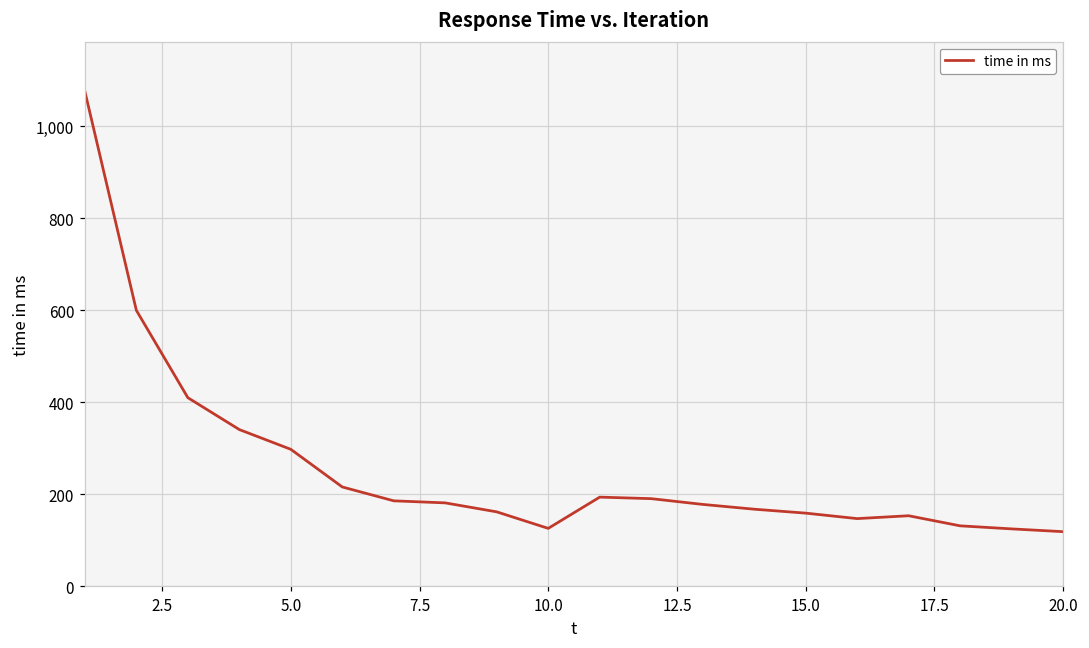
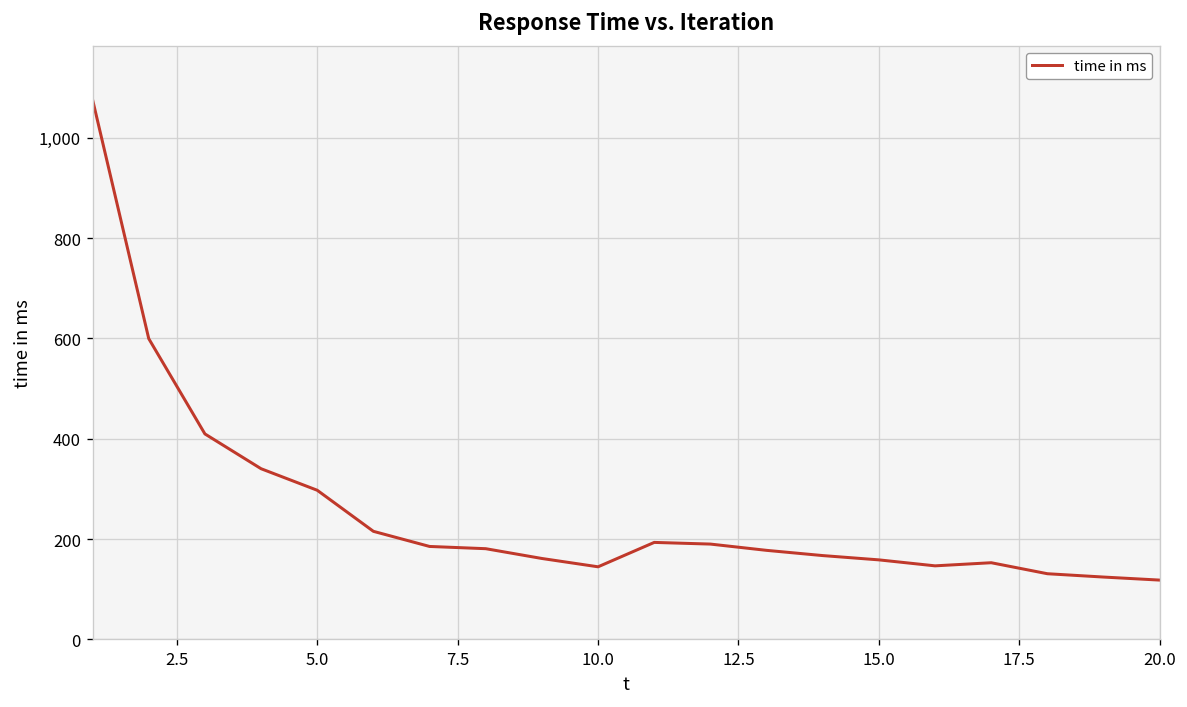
  {
    "5.0": 300,
-   "10.0": 130,
+   "10.0": 140,
    "15.0": 160,
    "20.0": 120
  }
